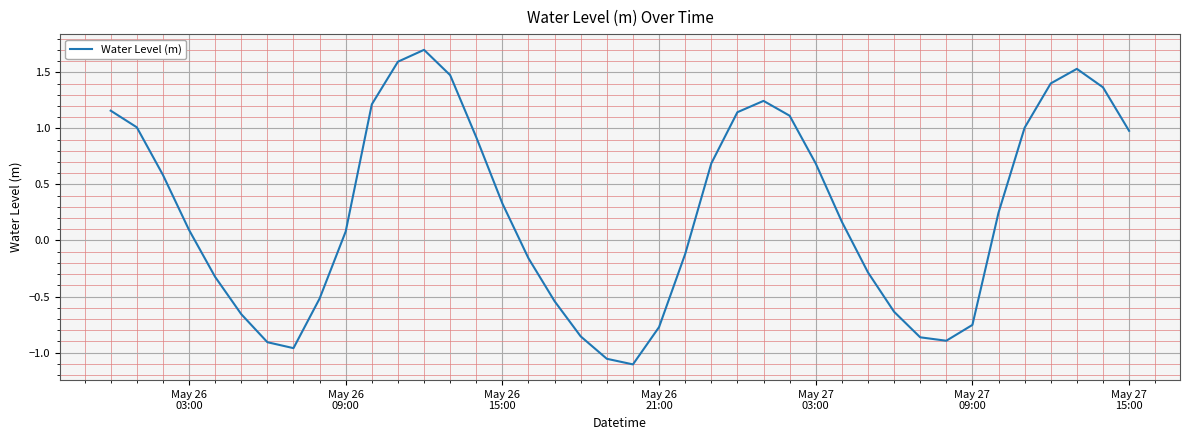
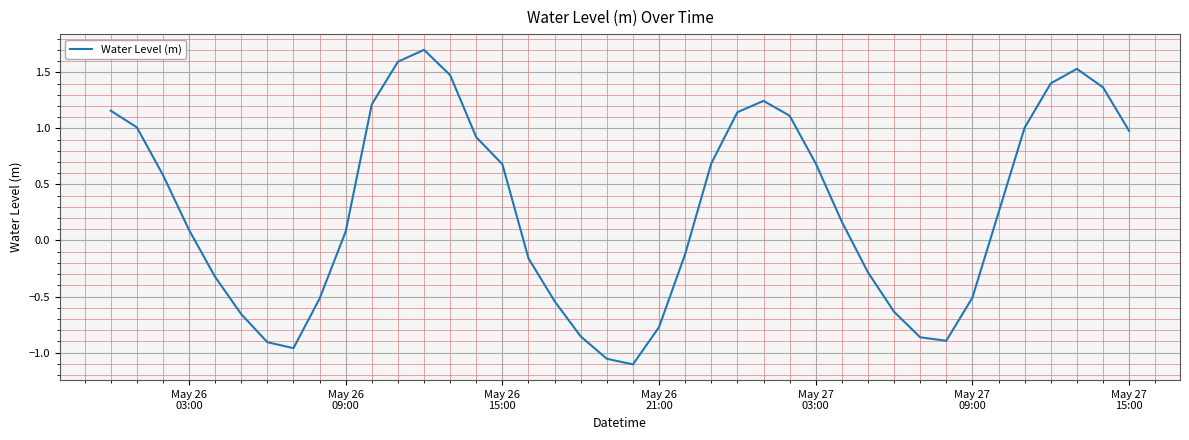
  {
    "May 26 03:00": 0.09,
    "May 26 09:00": 0.08,
-   "May 26 15:00": 0.33,
+   "May 26 15:00": 0.68,
    "May 26 21:00": -0.77,
    "May 27 03:00": 0.69,
-   "May 27 09:00": -0.75,
+   "May 27 09:00": -0.51,
    "May 27 15:00": 0.98
  }
